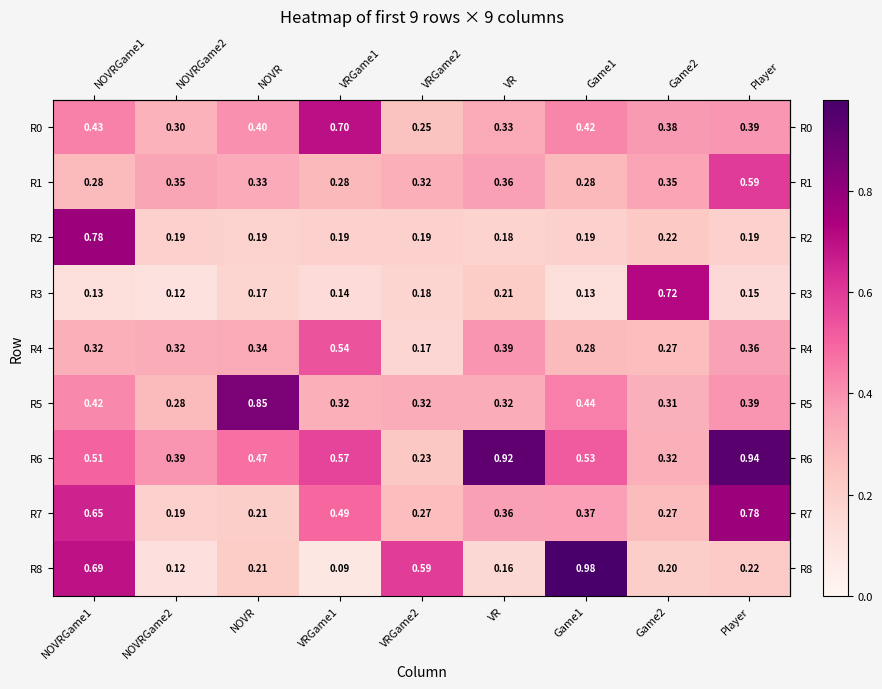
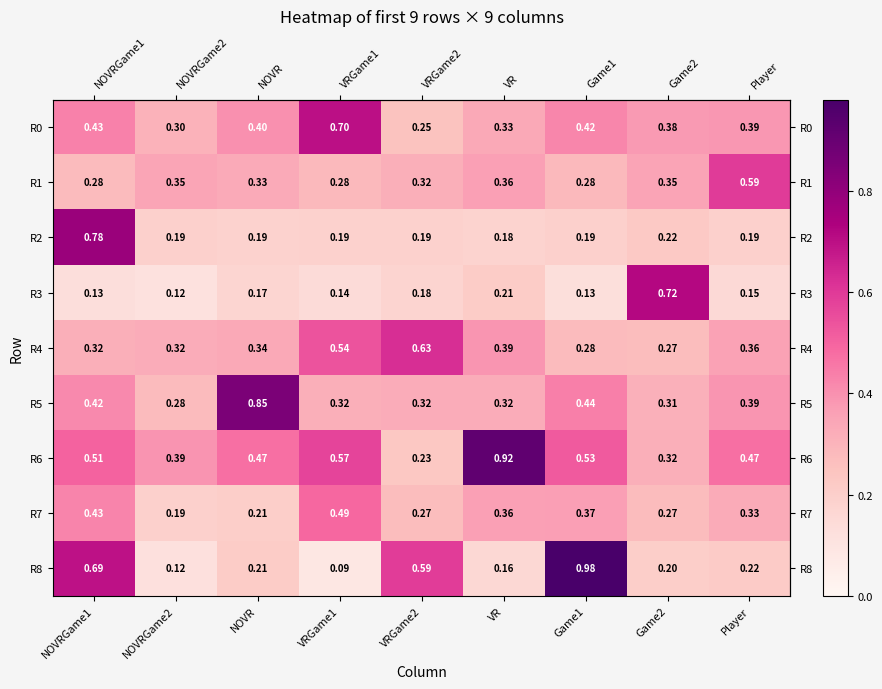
  {
    "R0": {
      "NOVRGame1": 0.43,
      "NOVRGame2": 0.30,
      "NOVR": 0.40,
      "VRGame1": 0.70,
      "VRGame2": 0.25,
      "VR": 0.33,
      "Game1": 0.42,
      "Game2": 0.38,
      "Player": 0.39
    },
    "R1": {
      "NOVRGame1": 0.28,
      "NOVRGame2": 0.35,
      "NOVR": 0.33,
      "VRGame1": 0.28,
      "VRGame2": 0.32,
      "VR": 0.36,
      "Game1": 0.28,
      "Game2": 0.35,
      "Player": 0.59
    },
    "R2": {
      "NOVRGame1": 0.78,
      "NOVRGame2": 0.19,
      "NOVR": 0.19,
      "VRGame1": 0.19,
      "VRGame2": 0.19,
      "VR": 0.18,
      "Game1": 0.19,
      "Game2": 0.22,
      "Player": 0.19
    },
    "R3": {
      "NOVRGame1": 0.13,
      "NOVRGame2": 0.12,
      "NOVR": 0.17,
      "VRGame1": 0.14,
      "VRGame2": 0.18,
      "VR": 0.21,
      "Game1": 0.13,
      "Game2": 0.72,
      "Player": 0.15
    },
    "R4": {
      "NOVRGame1": 0.32,
      "NOVRGame2": 0.32,
      "NOVR": 0.34,
      "VRGame1": 0.54,
-     "VRGame2": 0.17,
+     "VRGame2": 0.63,
      "VR": 0.39,
      "Game1": 0.28,
      "Game2": 0.27,
      "Player": 0.36
    },
    "R5": {
      "NOVRGame1": 0.42,
      "NOVRGame2": 0.28,
      "NOVR": 0.85,
      "VRGame1": 0.32,
      "VRGame2": 0.32,
      "VR": 0.32,
      "Game1": 0.44,
      "Game2": 0.31,
      "Player": 0.39
    },
    "R6": {
      "NOVRGame1": 0.51,
      "NOVRGame2": 0.39,
      "NOVR": 0.47,
      "VRGame1": 0.57,
      "VRGame2": 0.23,
      "VR": 0.92,
      "Game1": 0.53,
      "Game2": 0.32,
-     "Player": 0.94
+     "Player": 0.47
    },
    "R7": {
-     "NOVRGame1": 0.65,
+     "NOVRGame1": 0.43,
      "NOVRGame2": 0.19,
      "NOVR": 0.21,
      "VRGame1": 0.49,
      "VRGame2": 0.27,
      "VR": 0.36,
      "Game1": 0.37,
      "Game2": 0.27,
-     "Player": 0.78
+     "Player": 0.33
    },
    "R8": {
      "NOVRGame1": 0.69,
      "NOVRGame2": 0.12,
      "NOVR": 0.21,
      "VRGame1": 0.09,
      "VRGame2": 0.59,
      "VR": 0.16,
      "Game1": 0.98,
      "Game2": 0.20,
      "Player": 0.22
    }
  }
